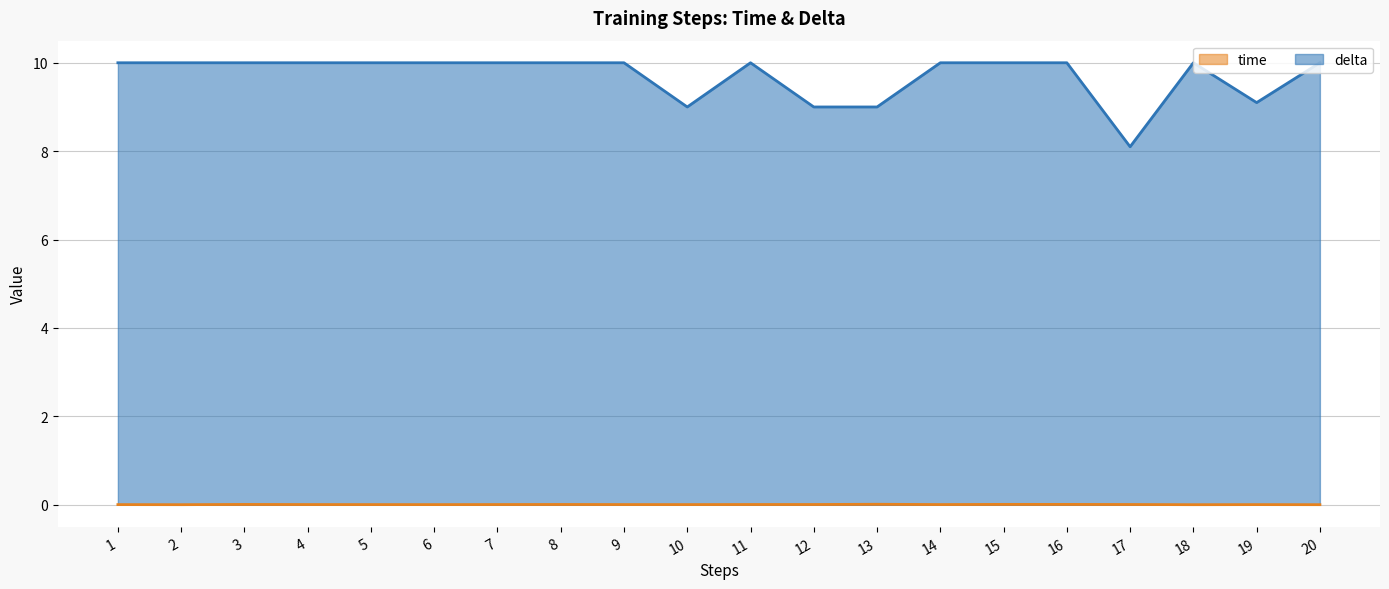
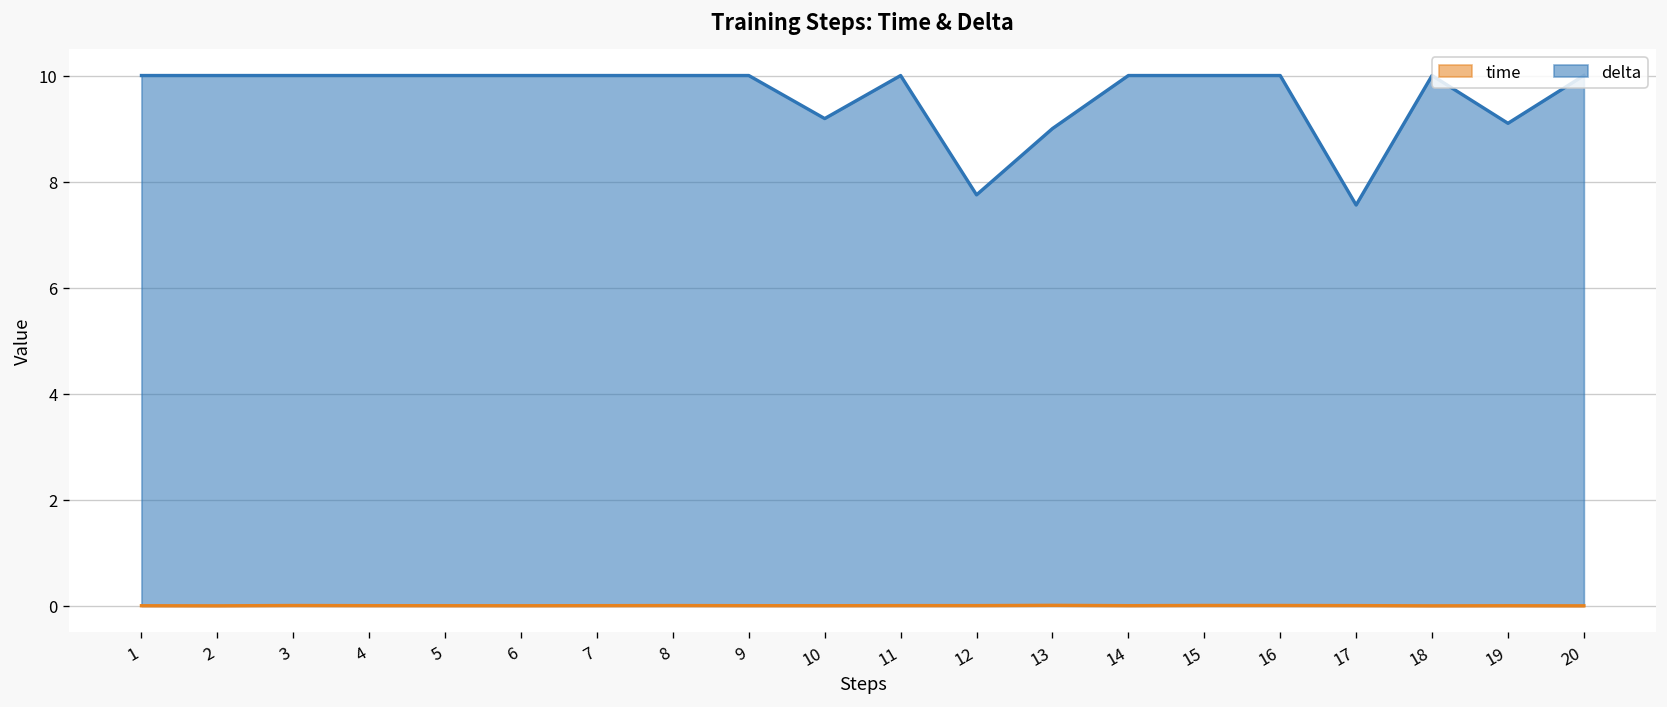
  {
    "time": {
      "1": 0.0,
      "2": 0.0,
      "3": 0.0,
      "4": 0.0,
      "5": 0.0,
      "6": 0.0,
      "7": 0.0,
      "8": 0.0,
      "9": 0.0,
      "10": 0.0,
      "11": 0.0,
      "12": 0.0,
      "13": 0.0,
      "14": 0.0,
      "15": 0.0,
      "16": 0.0,
      "17": 0.0,
      "18": 0.0,
      "19": 0.0,
      "20": 0.0
    },
    "delta": {
      "1": 10.0,
      "2": 10.0,
      "3": 10.0,
      "4": 10.0,
      "5": 10.0,
      "6": 10.0,
      "7": 10.0,
      "8": 10.0,
      "9": 10.0,
-     "10": 9.0,
+     "10": 9.2,
      "11": 10.0,
-     "12": 9.0,
+     "12": 7.8,
      "13": 9.0,
      "14": 10.0,
      "15": 10.0,
      "16": 10.0,
-     "17": 8.1,
+     "17": 7.6,
      "19": 9.1
    }
  }
